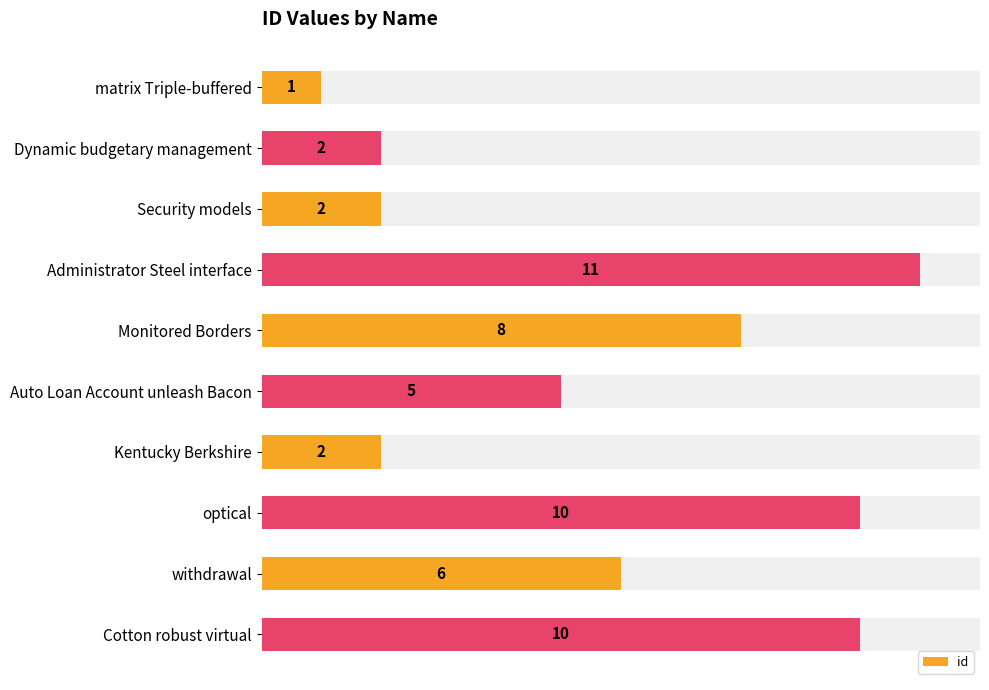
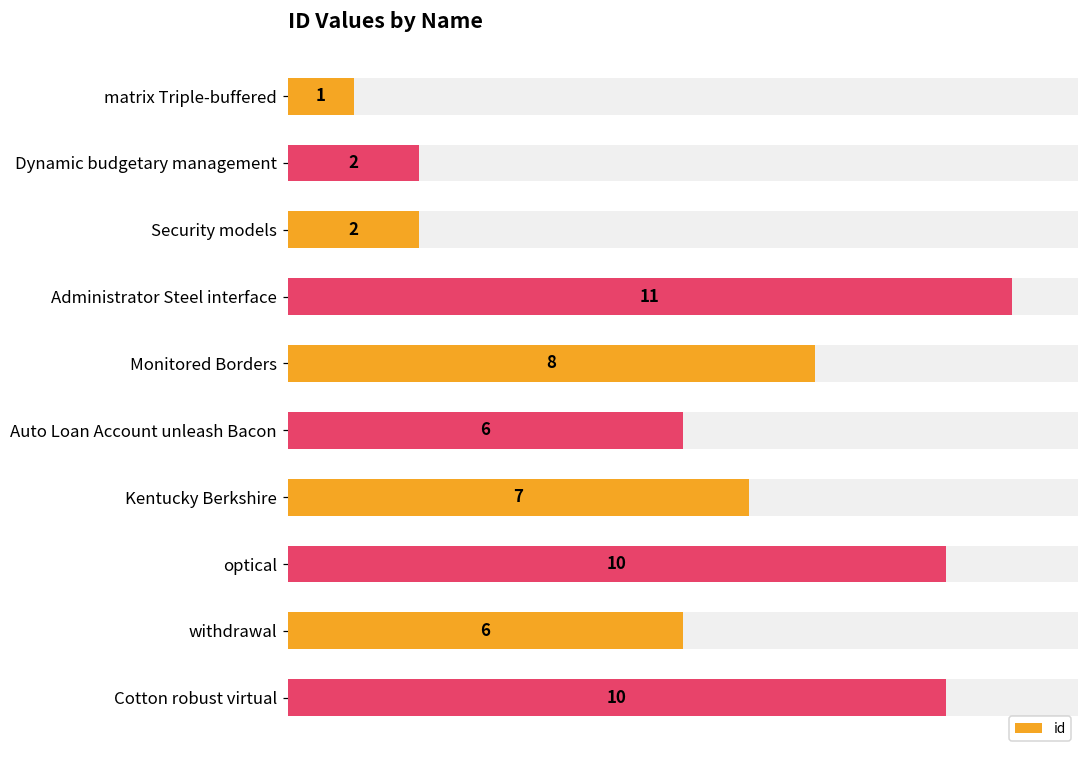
  {
    "id": {
-     "Auto Loan Account unleash Bacon": 5,
-     "Kentucky Berkshire": 2
+     "Auto Loan Account unleash Bacon": 6,
+     "Kentucky Berkshire": 7
    }
  }
